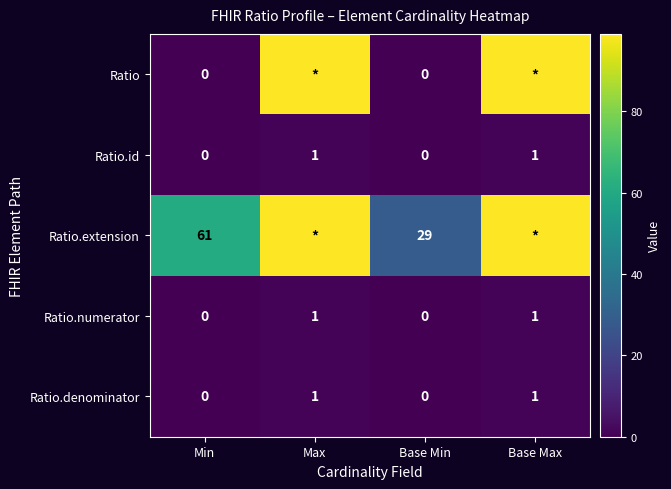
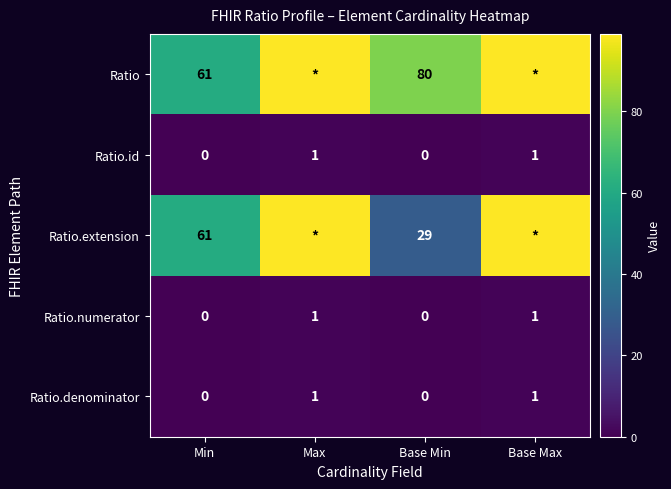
  {
    "Ratio": {
-     "Min": 0,
-     "Base Min": 0
+     "Min": 61,
+     "Base Min": 80
    },
    "Ratio.id": {
      "Min": 0,
      "Max": 1,
      "Base Min": 0,
      "Base Max": 1
    },
    "Ratio.extension": {
      "Min": 61,
      "Base Min": 29
    },
    "Ratio.numerator": {
      "Min": 0,
      "Max": 1,
      "Base Min": 0,
      "Base Max": 1
    },
    "Ratio.denominator": {
      "Min": 0,
      "Max": 1,
      "Base Min": 0,
      "Base Max": 1
    }
  }
